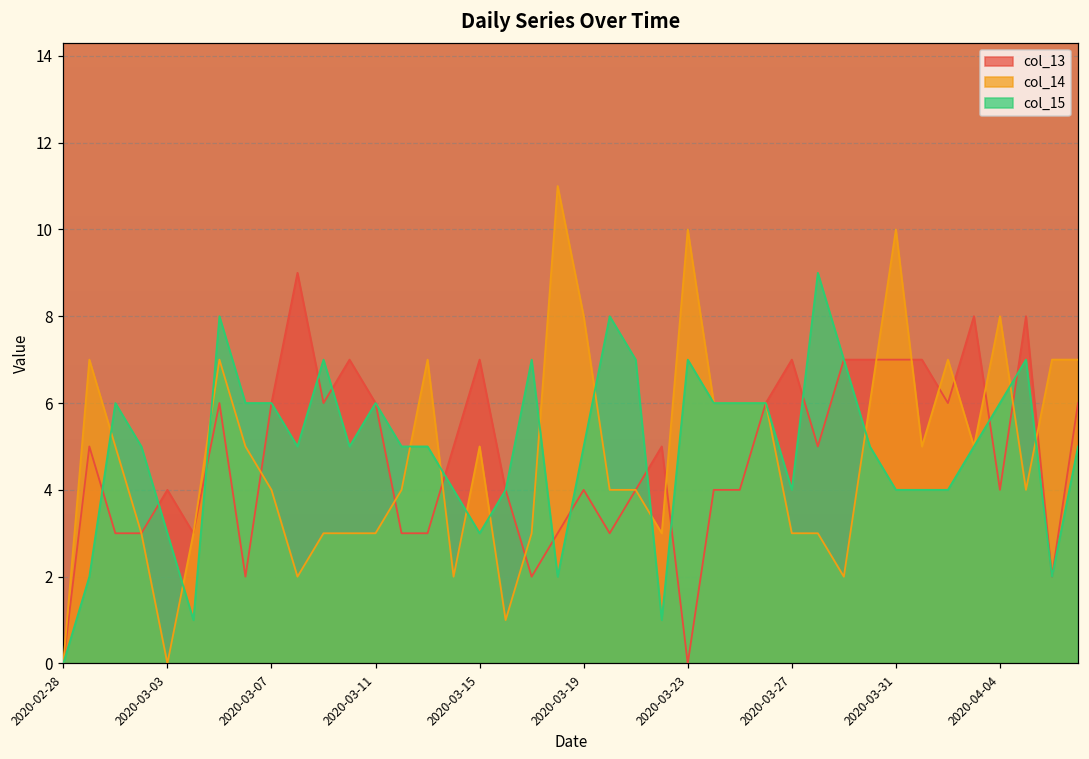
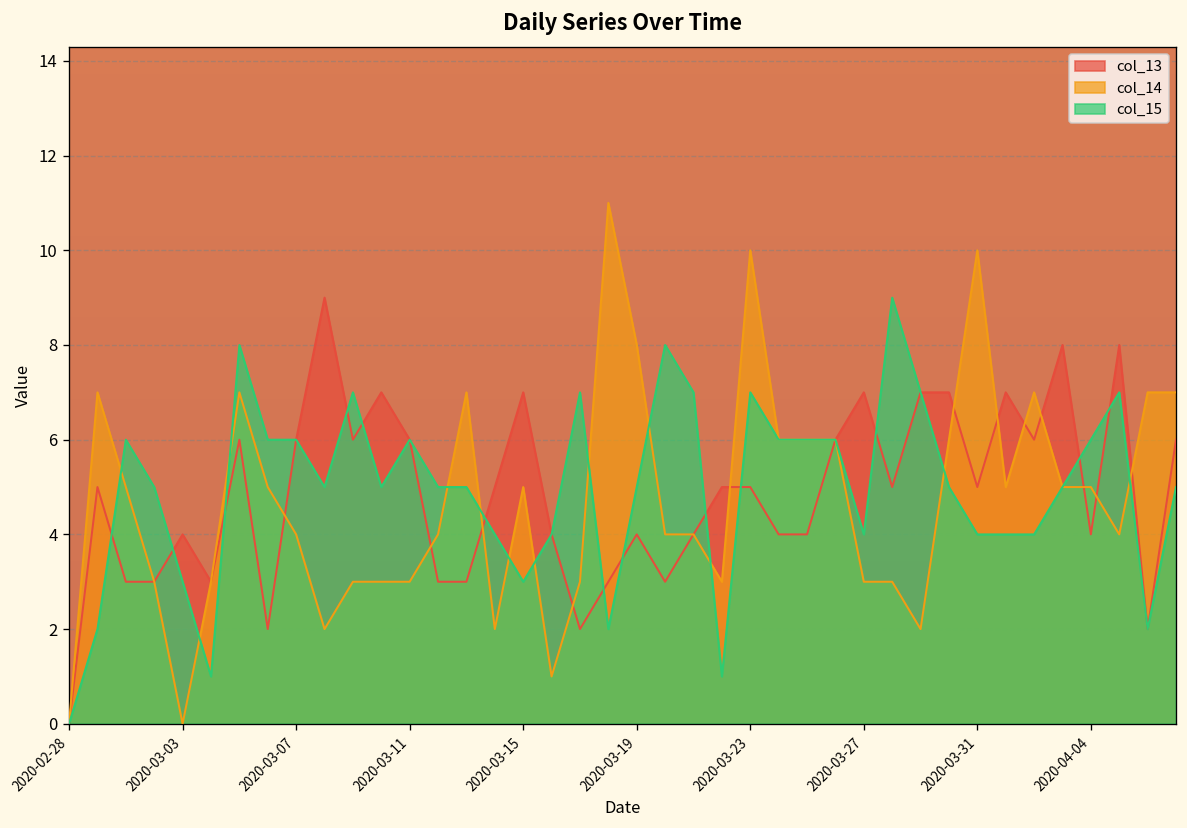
  {
    "col_13": {
      "2020-03-03": 4,
      "2020-03-15": 7,
      "2020-03-19": 4,
-     "2020-03-23": 0,
+     "2020-03-23": 5,
      "2020-03-27": 7,
-     "2020-03-31": 7,
+     "2020-03-31": 5,
      "2020-04-04": 4
    },
    "col_14": {
      "2020-03-03": 0,
      "2020-03-07": 4,
      "2020-03-11": 3,
      "2020-03-15": 5,
      "2020-03-19": 8,
      "2020-03-23": 10,
      "2020-03-27": 3,
      "2020-03-31": 10,
-     "2020-04-04": 8
+     "2020-04-04": 5
    },
    "col_15": {
      "2020-03-03": 3,
      "2020-03-15": 3,
      "2020-03-19": 5,
      "2020-03-23": 7,
      "2020-03-27": 4,
      "2020-03-31": 4,
      "2020-04-04": 6
    }
  }
